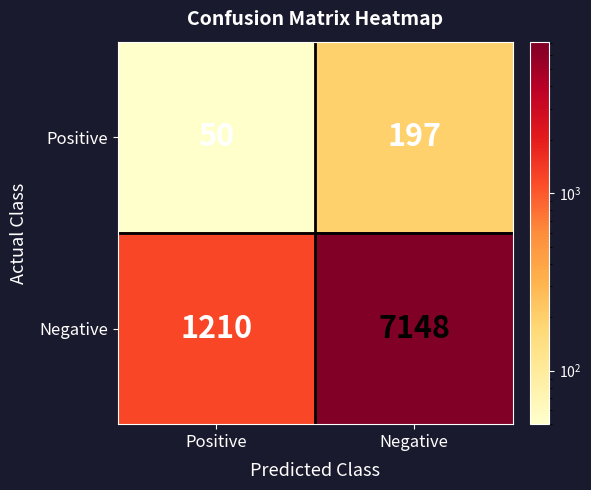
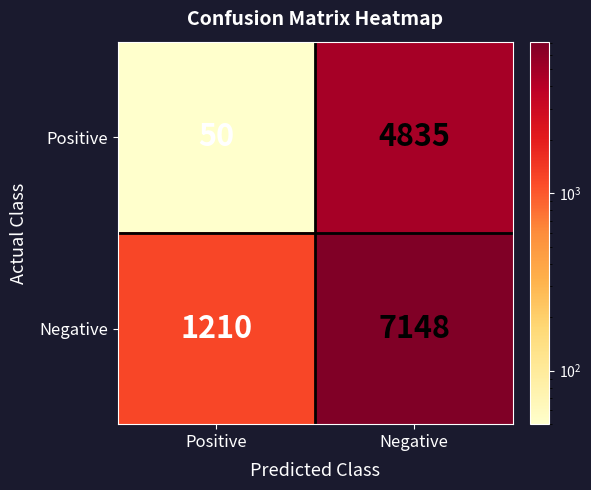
  {
    "Positive": {
      "Positive": 50,
-     "Negative": 197
+     "Negative": 4835
    },
    "Negative": {
      "Positive": 1210,
      "Negative": 7148
    }
  }
